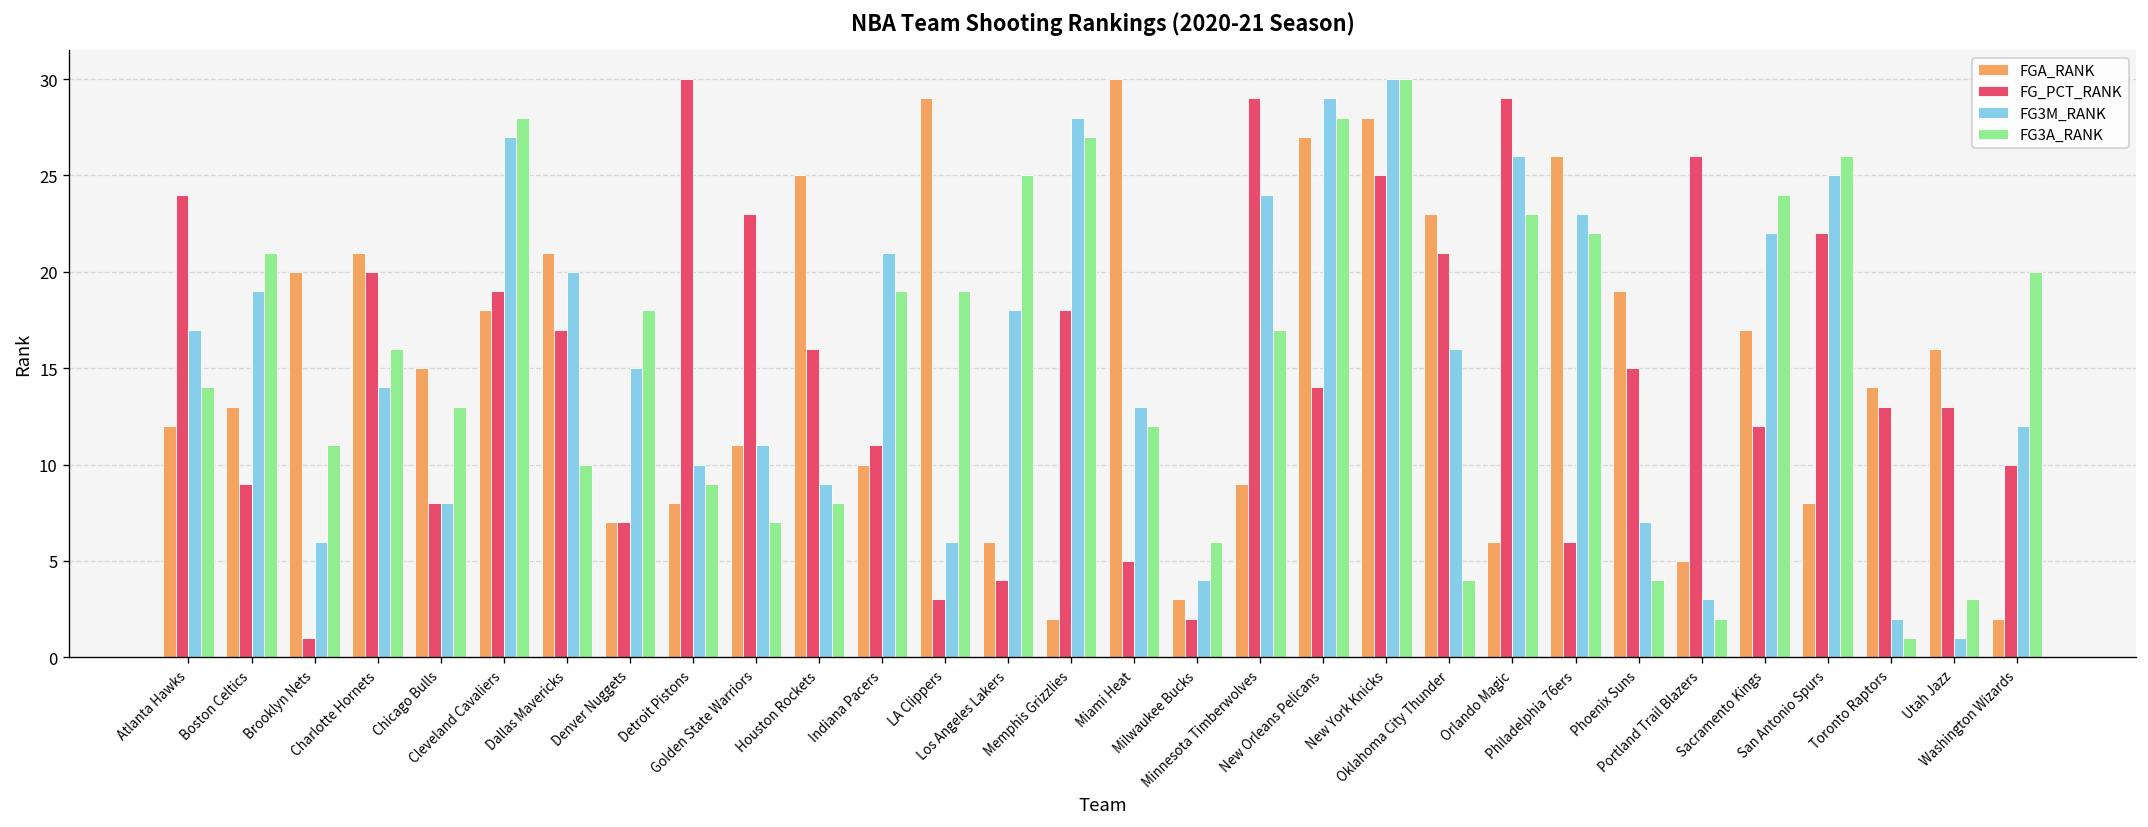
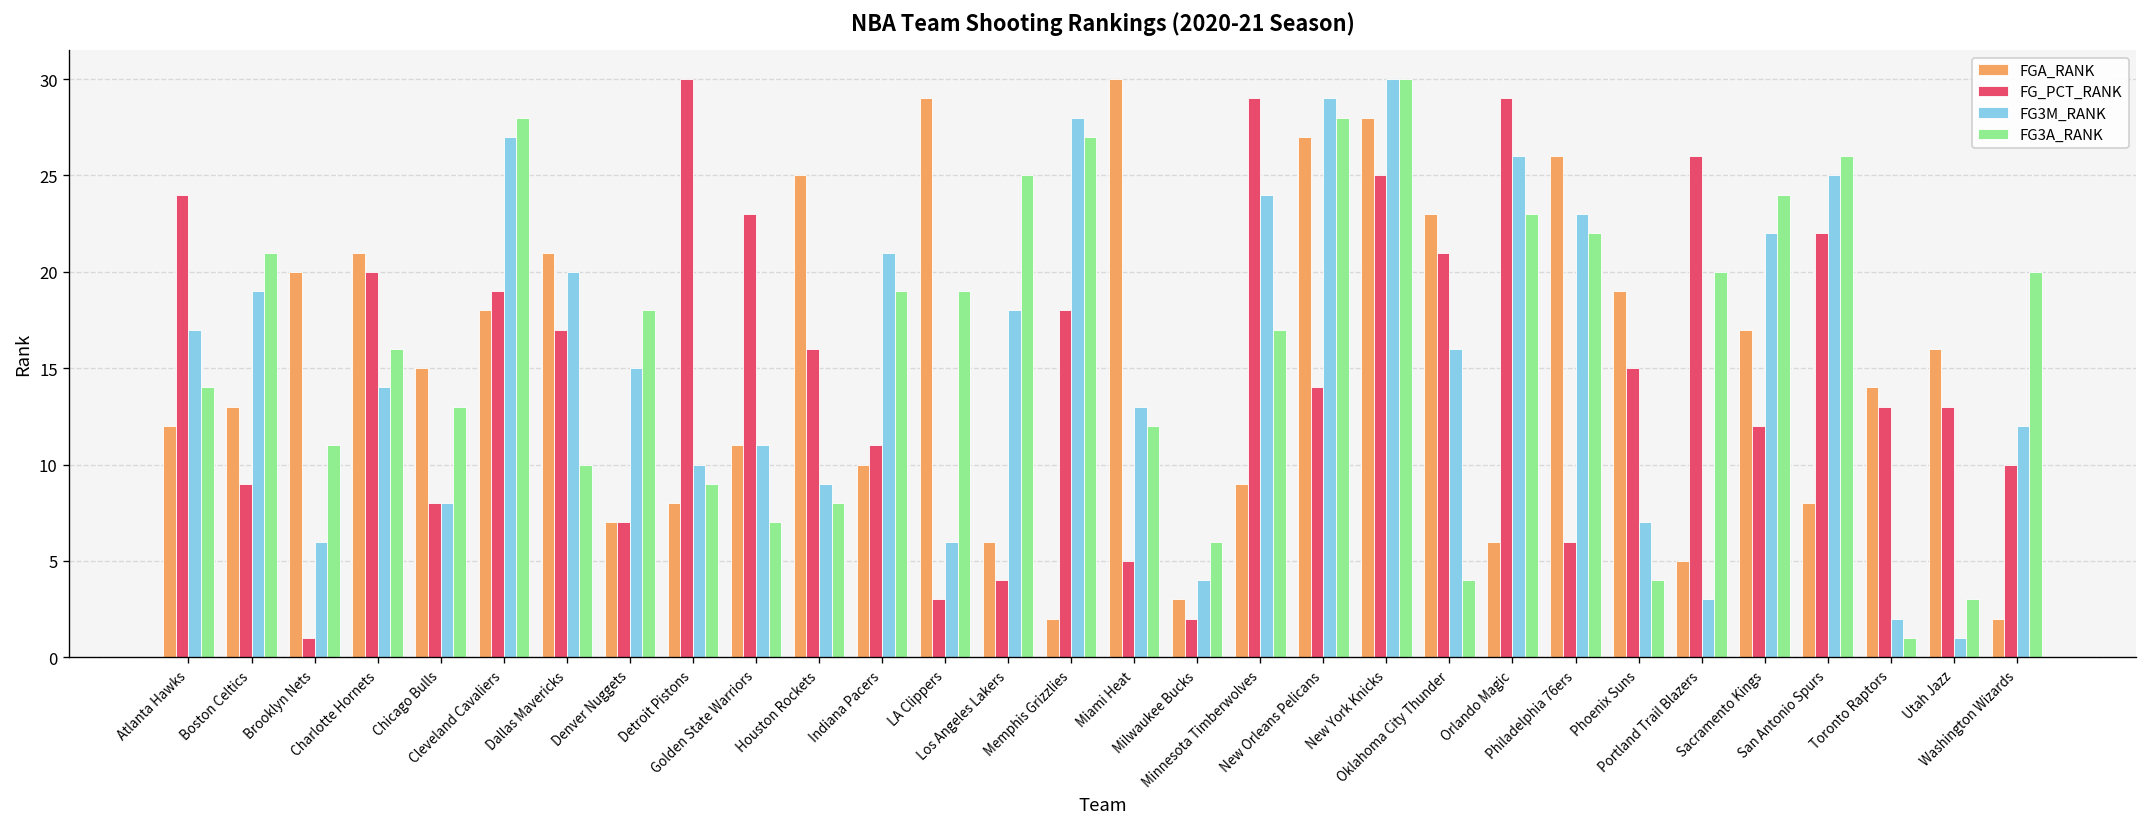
  {
    "FGA_RANK": {
      "Atlanta Hawks": 12,
      "Boston Celtics": 13,
      "Brooklyn Nets": 20,
      "Charlotte Hornets": 21,
      "Chicago Bulls": 15,
      "Cleveland Cavaliers": 18,
      "Dallas Mavericks": 21,
      "Denver Nuggets": 7,
      "Detroit Pistons": 8,
      "Golden State Warriors": 11,
      "Houston Rockets": 25,
      "Indiana Pacers": 10,
      "LA Clippers": 29,
      "Los Angeles Lakers": 6,
      "Memphis Grizzlies": 2,
      "Miami Heat": 30,
      "Milwaukee Bucks": 3,
      "Minnesota Timberwolves": 9,
      "New Orleans Pelicans": 27,
      "New York Knicks": 28,
      "Oklahoma City Thunder": 23,
      "Orlando Magic": 6,
      "Philadelphia 76ers": 26,
      "Phoenix Suns": 19,
      "Portland Trail Blazers": 5,
      "Sacramento Kings": 17,
      "San Antonio Spurs": 8,
      "Toronto Raptors": 14,
      "Utah Jazz": 16,
      "Washington Wizards": 2
    },
    "FG_PCT_RANK": {
      "Atlanta Hawks": 24,
      "Boston Celtics": 9,
      "Brooklyn Nets": 1,
      "Charlotte Hornets": 20,
      "Chicago Bulls": 8,
      "Cleveland Cavaliers": 19,
      "Dallas Mavericks": 17,
      "Denver Nuggets": 7,
      "Detroit Pistons": 30,
      "Golden State Warriors": 23,
      "Houston Rockets": 16,
      "Indiana Pacers": 11,
      "LA Clippers": 3,
      "Los Angeles Lakers": 4,
      "Memphis Grizzlies": 18,
      "Miami Heat": 5,
      "Milwaukee Bucks": 2,
      "Minnesota Timberwolves": 29,
      "New Orleans Pelicans": 14,
      "New York Knicks": 25,
      "Oklahoma City Thunder": 21,
      "Orlando Magic": 29,
      "Philadelphia 76ers": 6,
      "Phoenix Suns": 15,
      "Portland Trail Blazers": 26,
      "Sacramento Kings": 12,
      "San Antonio Spurs": 22,
      "Toronto Raptors": 13,
      "Utah Jazz": 13,
      "Washington Wizards": 10
    },
    "FG3M_RANK": {
      "Atlanta Hawks": 17,
      "Boston Celtics": 19,
      "Brooklyn Nets": 6,
      "Charlotte Hornets": 14,
      "Chicago Bulls": 8,
      "Cleveland Cavaliers": 27,
      "Dallas Mavericks": 20,
      "Denver Nuggets": 15,
      "Detroit Pistons": 10,
      "Golden State Warriors": 11,
      "Houston Rockets": 9,
      "Indiana Pacers": 21,
      "LA Clippers": 6,
      "Los Angeles Lakers": 18,
      "Memphis Grizzlies": 28,
      "Miami Heat": 13,
      "Milwaukee Bucks": 4,
      "Minnesota Timberwolves": 24,
      "New Orleans Pelicans": 29,
      "New York Knicks": 30,
      "Oklahoma City Thunder": 16,
      "Orlando Magic": 26,
      "Philadelphia 76ers": 23,
      "Phoenix Suns": 7,
      "Portland Trail Blazers": 3,
      "Sacramento Kings": 22,
      "San Antonio Spurs": 25,
      "Toronto Raptors": 2,
      "Utah Jazz": 1,
      "Washington Wizards": 12
    },
    "FG3A_RANK": {
      "Atlanta Hawks": 14,
      "Boston Celtics": 21,
      "Brooklyn Nets": 11,
      "Charlotte Hornets": 16,
      "Chicago Bulls": 13,
      "Cleveland Cavaliers": 28,
      "Dallas Mavericks": 10,
      "Denver Nuggets": 18,
      "Detroit Pistons": 9,
      "Golden State Warriors": 7,
      "Houston Rockets": 8,
      "Indiana Pacers": 19,
      "LA Clippers": 19,
      "Los Angeles Lakers": 25,
      "Memphis Grizzlies": 27,
      "Miami Heat": 12,
      "Milwaukee Bucks": 6,
      "Minnesota Timberwolves": 17,
      "New Orleans Pelicans": 28,
      "New York Knicks": 30,
      "Oklahoma City Thunder": 4,
      "Orlando Magic": 23,
      "Philadelphia 76ers": 22,
      "Phoenix Suns": 4,
-     "Portland Trail Blazers": 2,
+     "Portland Trail Blazers": 20,
      "Sacramento Kings": 24,
      "San Antonio Spurs": 26,
      "Toronto Raptors": 1,
      "Utah Jazz": 3,
      "Washington Wizards": 20
    }
  }
